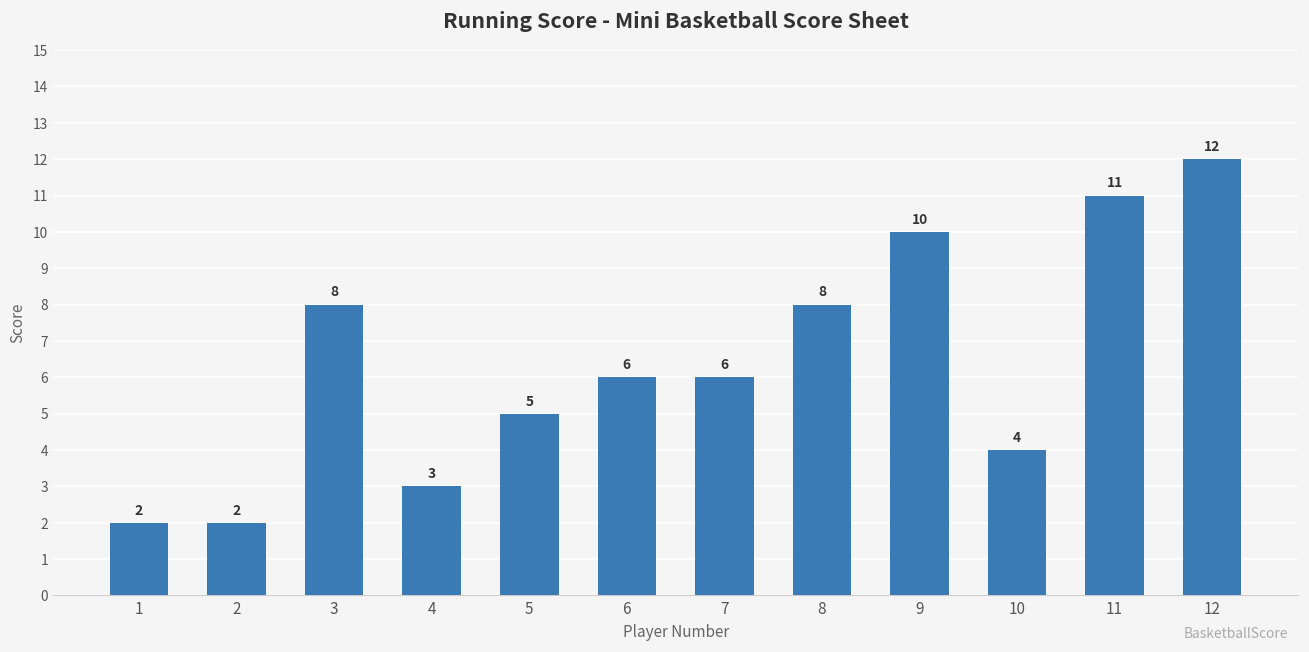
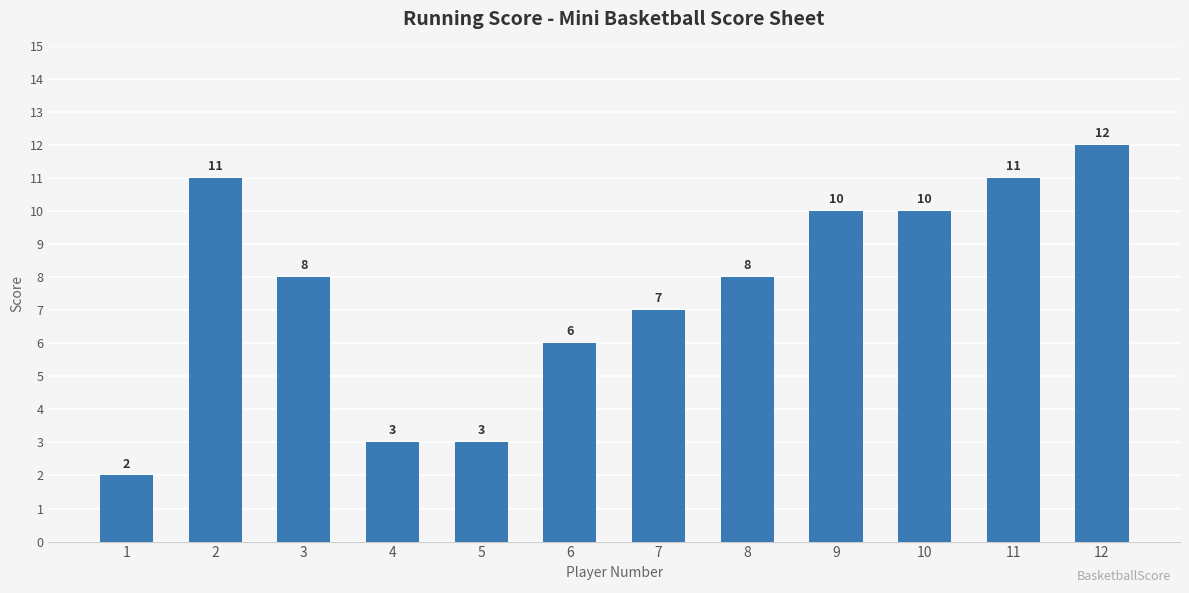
  {
    "1": 2,
-   "2": 2,
+   "2": 11,
    "3": 8,
    "4": 3,
-   "5": 5,
+   "5": 3,
    "6": 6,
-   "7": 6,
+   "7": 7,
    "8": 8,
    "9": 10,
-   "10": 4,
+   "10": 10,
    "11": 11,
    "12": 12
  }
